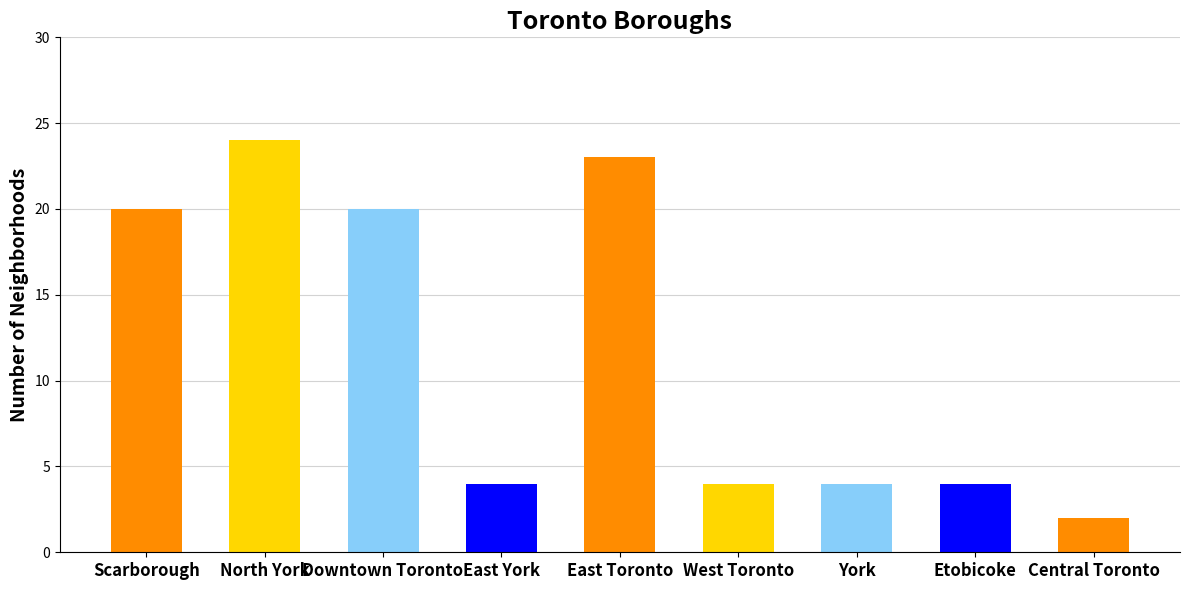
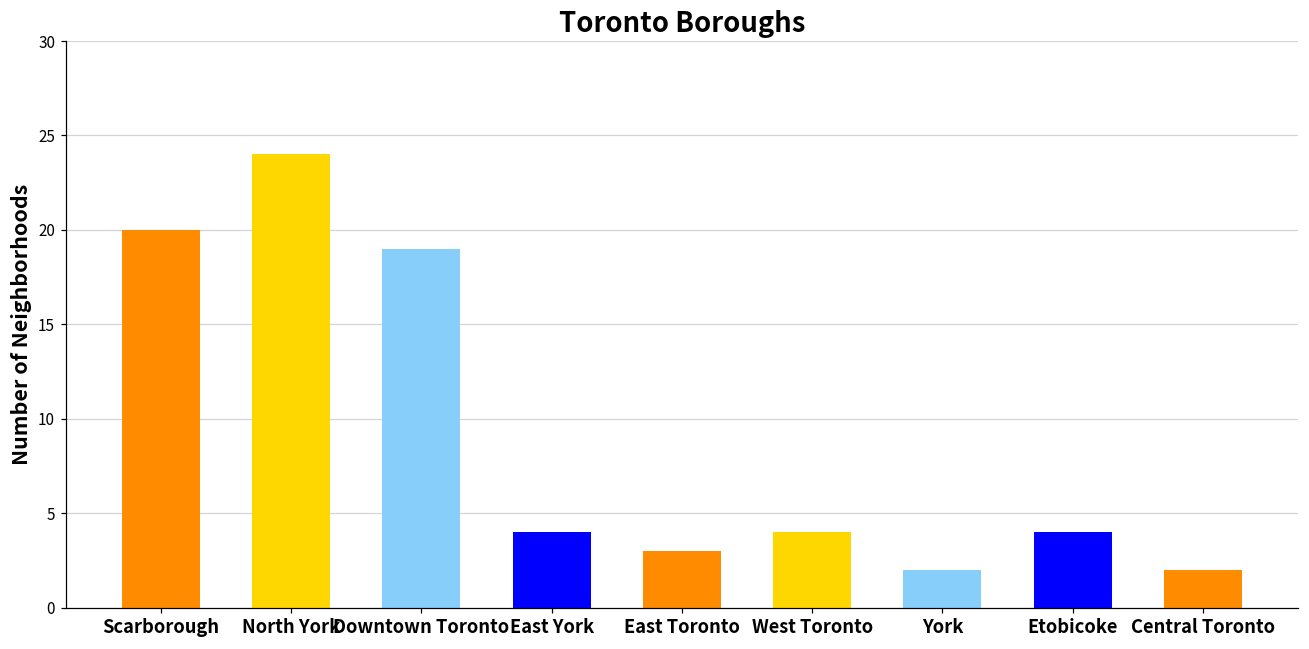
  {
    "Scarborough": 20,
    "North York": 24,
-   "Downtown Toronto": 20,
+   "Downtown Toronto": 19,
    "East York": 4,
-   "East Toronto": 23,
+   "East Toronto": 3,
    "West Toronto": 4,
-   "York": 4,
+   "York": 2,
    "Etobicoke": 4,
    "Central Toronto": 2
  }
